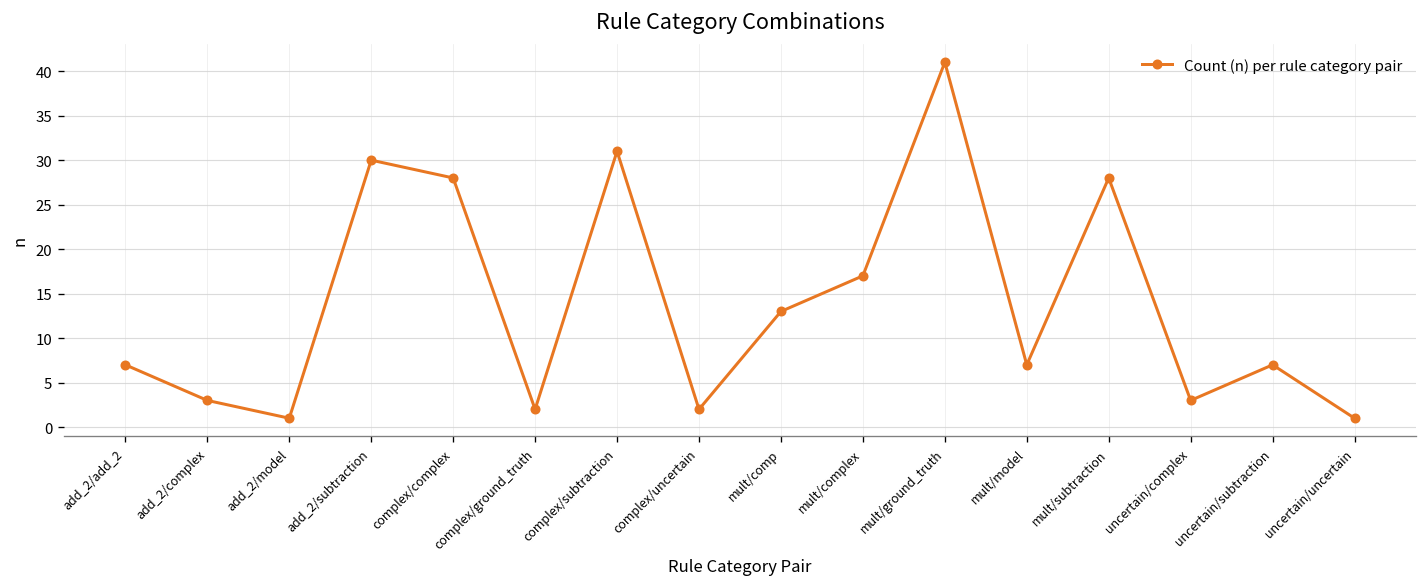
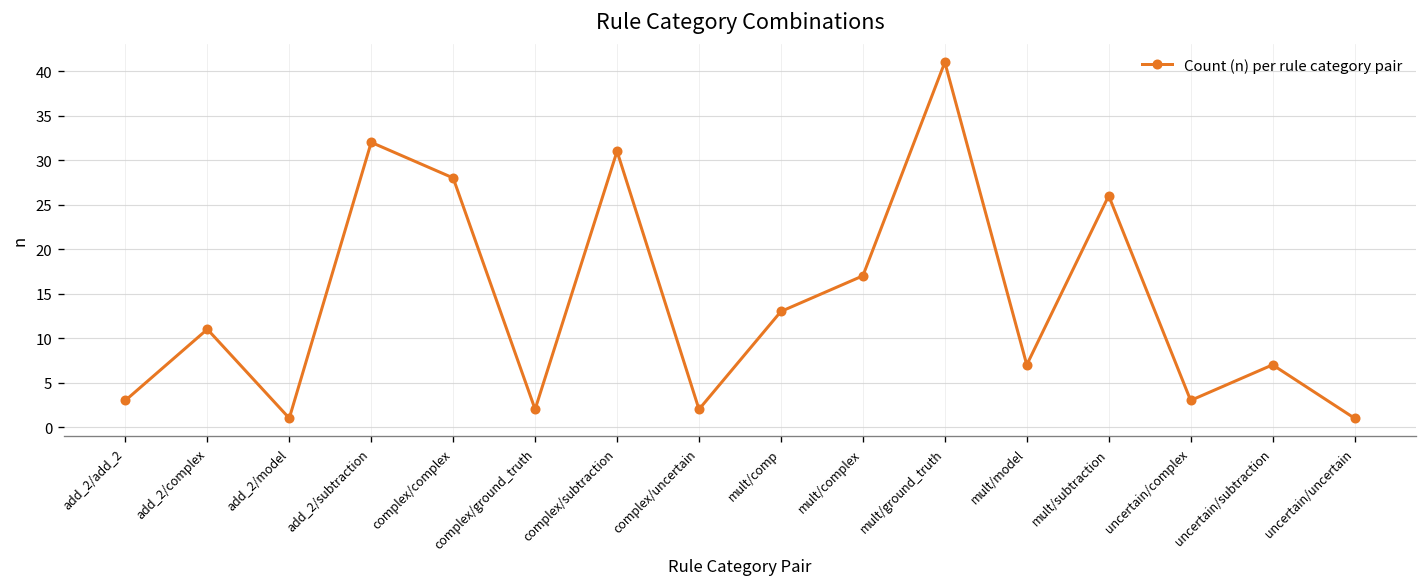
  {
-   "add_2/add_2": 7,
-   "add_2/complex": 3,
+   "add_2/add_2": 3,
+   "add_2/complex": 11,
    "add_2/model": 1,
-   "add_2/subtraction": 30,
+   "add_2/subtraction": 32,
    "complex/complex": 28,
    "complex/ground_truth": 2,
    "complex/subtraction": 31,
    "complex/uncertain": 2,
    "mult/comp": 13,
    "mult/complex": 17,
    "mult/ground_truth": 41,
    "mult/model": 7,
-   "mult/subtraction": 28,
+   "mult/subtraction": 26,
    "uncertain/complex": 3,
    "uncertain/subtraction": 7,
    "uncertain/uncertain": 1
  }
